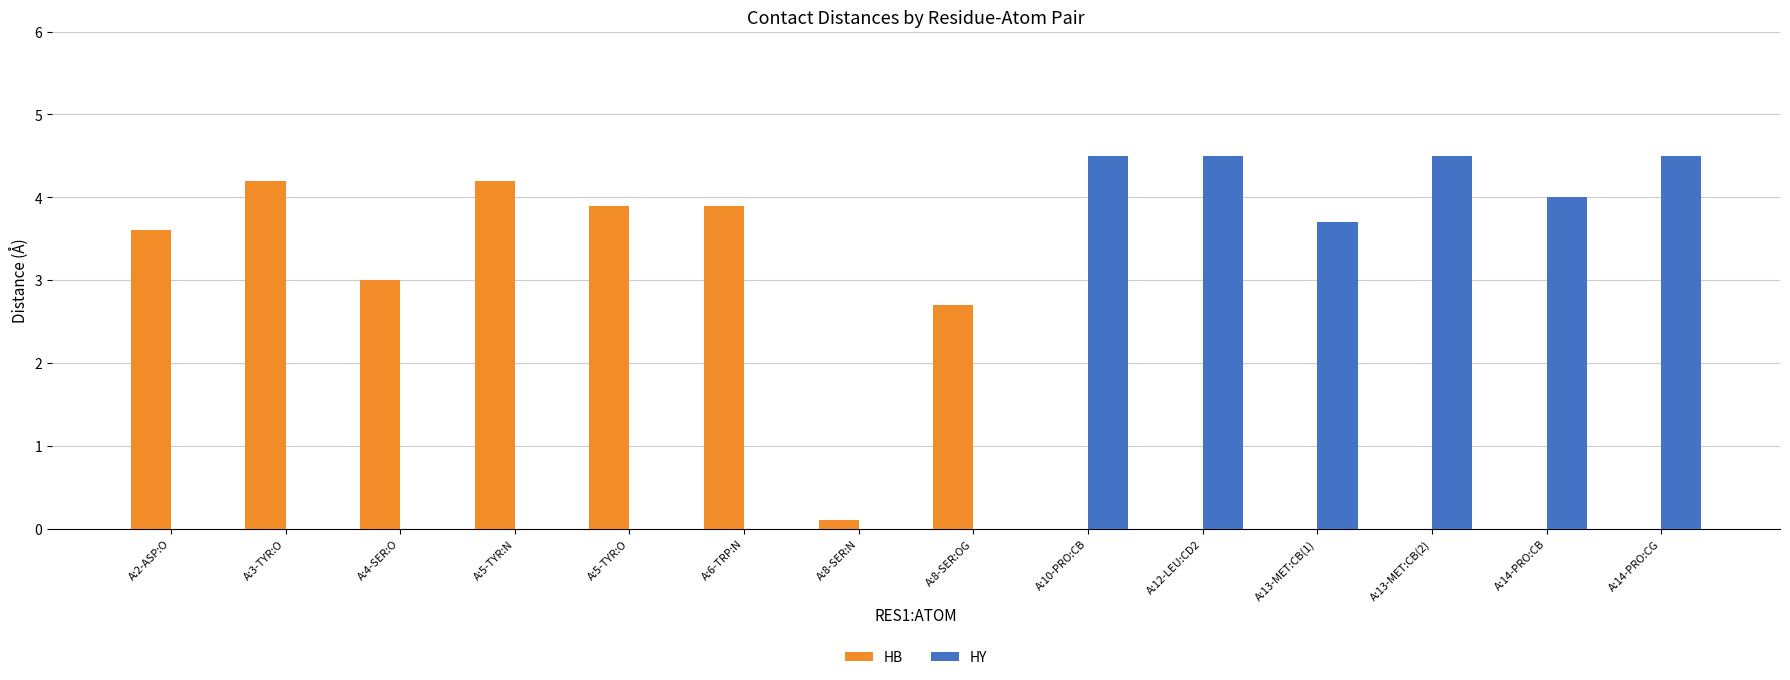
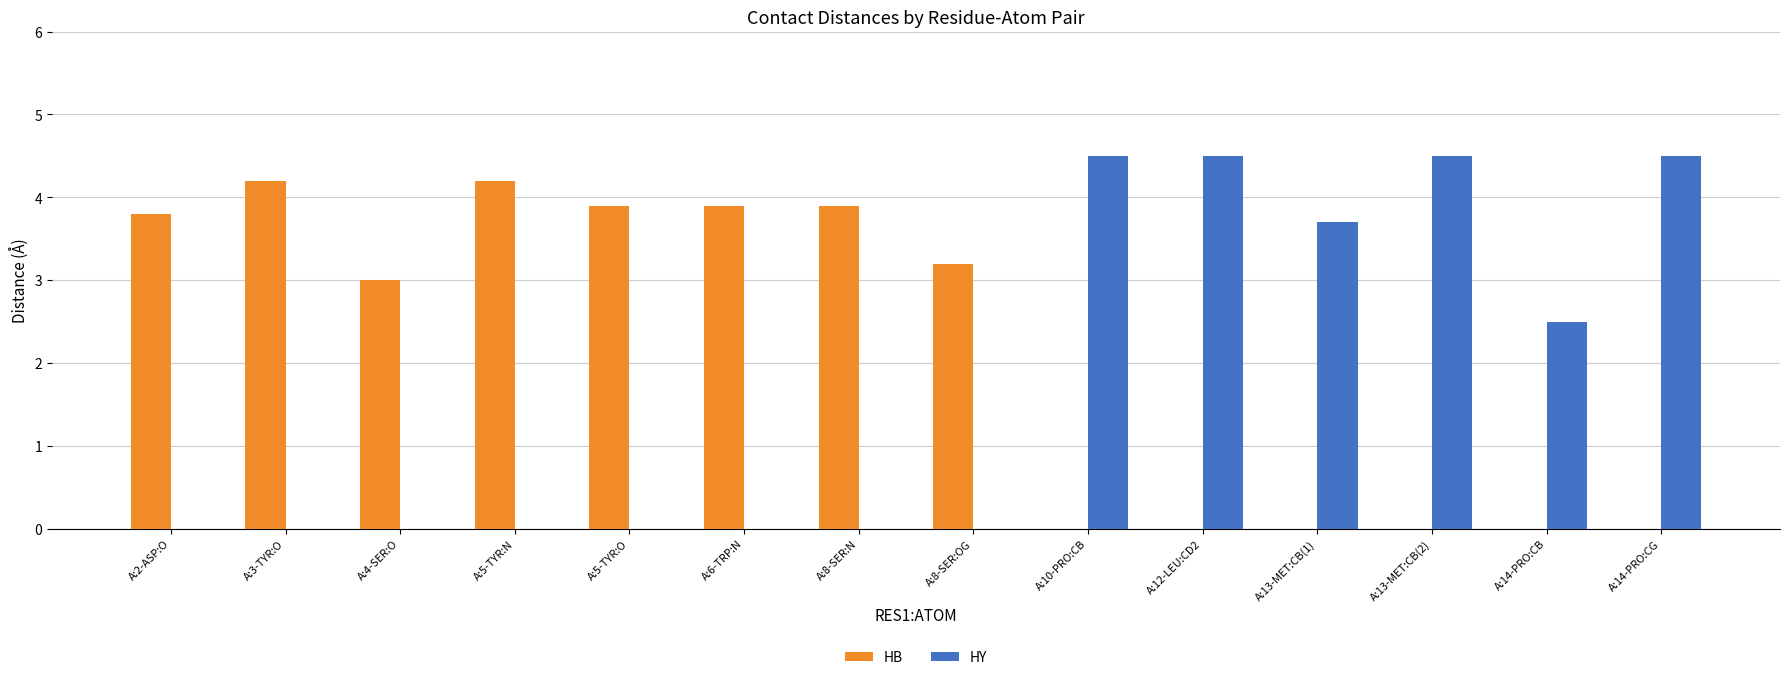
  {
    "HB": {
-     "A:2-ASP:O": 3.6,
+     "A:2-ASP:O": 3.8,
      "A:3-TYR:O": 4.2,
      "A:4-SER:O": 3.0,
      "A:5-TYR:N": 4.2,
      "A:5-TYR:O": 3.9,
      "A:6-TRP:N": 3.9,
-     "A:8-SER:N": 0.1,
-     "A:8-SER:OG": 2.7,
+     "A:8-SER:N": 3.9,
+     "A:8-SER:OG": 3.2,
      "A:10-PRO:CB": 0.0,
      "A:12-LEU:CD2": 0.0,
      "A:13-MET:CB(1)": 0.0,
      "A:13-MET:CB(2)": 0.0,
      "A:14-PRO:CB": 0.0,
      "A:14-PRO:CG": 0.0
    },
    "HY": {
      "A:2-ASP:O": 0.0,
      "A:3-TYR:O": 0.0,
      "A:4-SER:O": 0.0,
      "A:5-TYR:N": 0.0,
      "A:5-TYR:O": 0.0,
      "A:6-TRP:N": 0.0,
      "A:8-SER:N": 0.0,
      "A:8-SER:OG": 0.0,
      "A:10-PRO:CB": 4.5,
      "A:12-LEU:CD2": 4.5,
      "A:13-MET:CB(1)": 3.7,
      "A:13-MET:CB(2)": 4.5,
-     "A:14-PRO:CB": 4.0,
+     "A:14-PRO:CB": 2.5,
      "A:14-PRO:CG": 4.5
    }
  }
